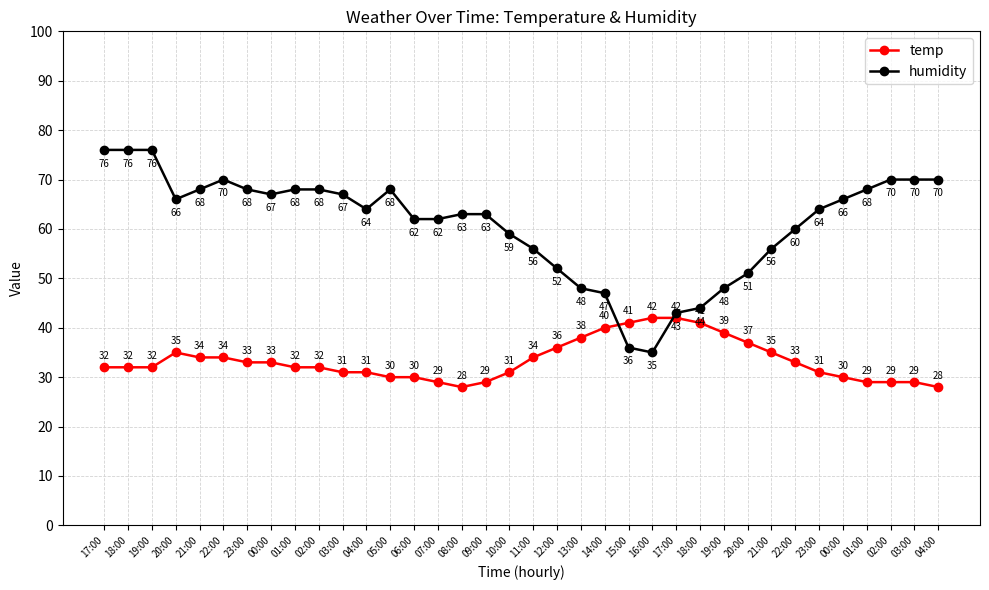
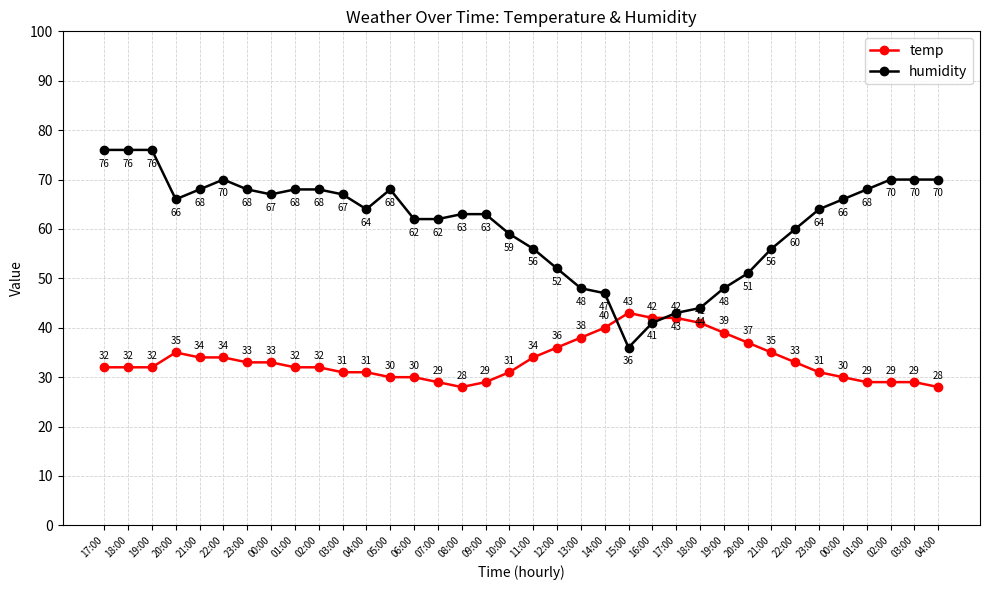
  {
    "temp": {
      "05:00": 30,
      "06:00": 30,
      "07:00": 29,
      "08:00": 28,
      "09:00": 29,
      "10:00": 31,
      "11:00": 34,
      "12:00": 36,
      "13:00": 38,
      "14:00": 40,
-     "15:00": 41,
+     "15:00": 43,
      "16:00": 42
    },
    "humidity": {
      "05:00": 68,
      "06:00": 62,
      "07:00": 62,
      "08:00": 63,
      "09:00": 63,
      "10:00": 59,
      "11:00": 56,
      "12:00": 52,
      "13:00": 48,
      "14:00": 47,
      "15:00": 36,
-     "16:00": 35
+     "16:00": 41
    }
  }
